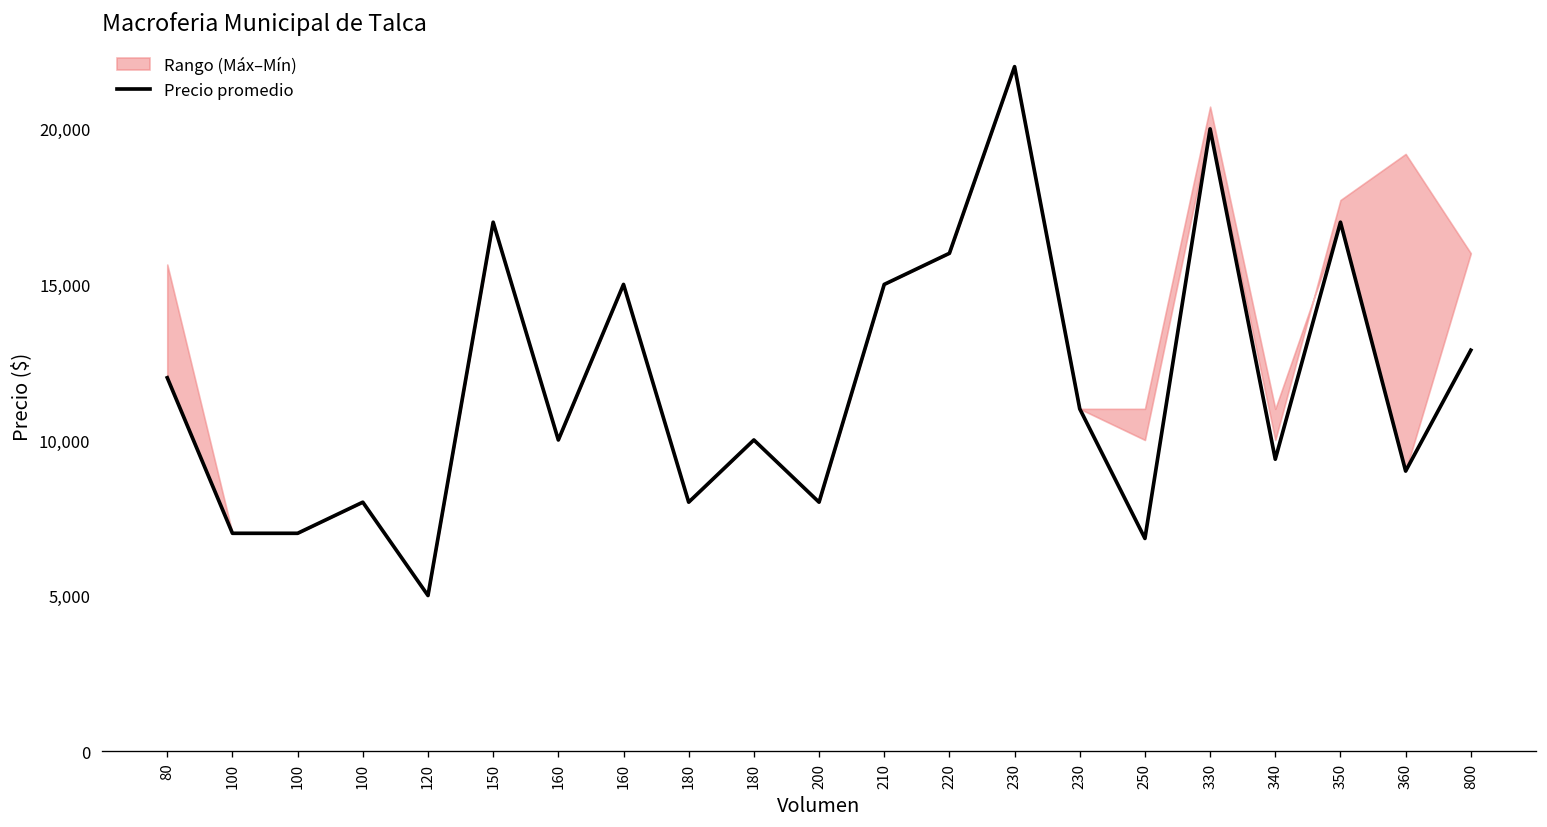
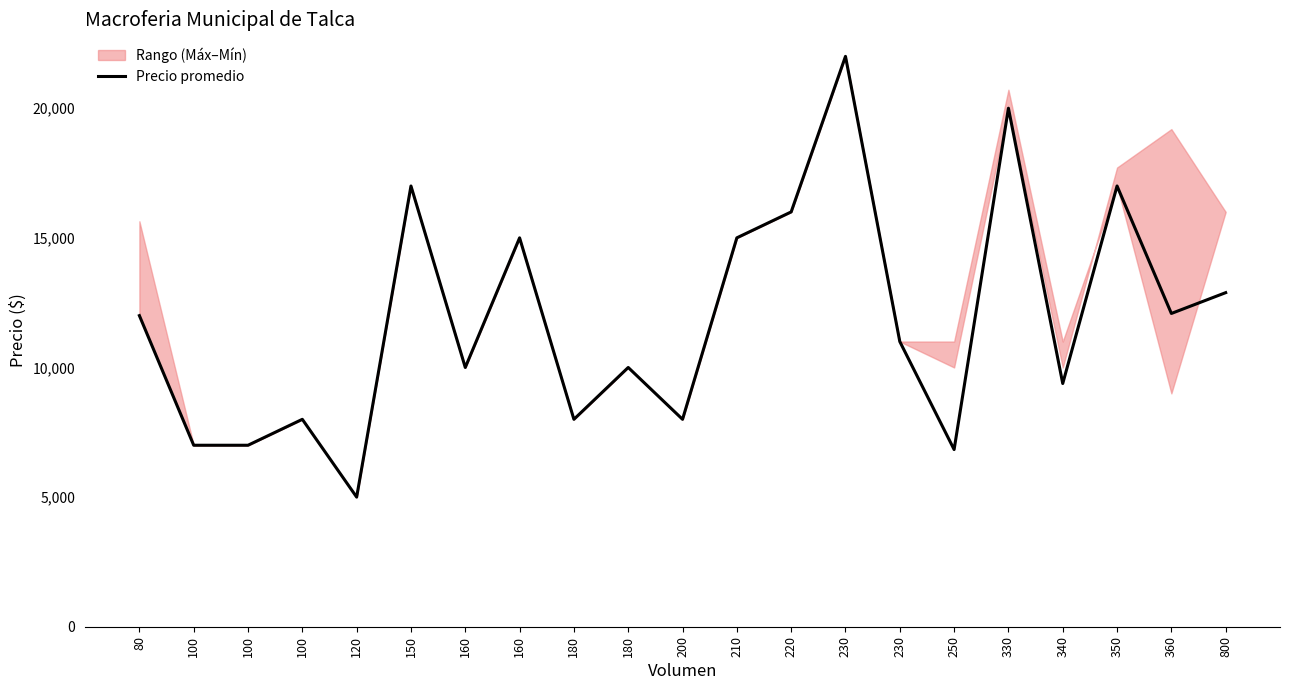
  {
    "Precio promedio": {
      "80": "12,000",
      "250": "6,800",
      "330": "20,000",
      "340": "9,400",
      "350": "17,000",
-     "360": "9,000",
+     "360": "12,100",
      "800": "12,900"
    }
  }
